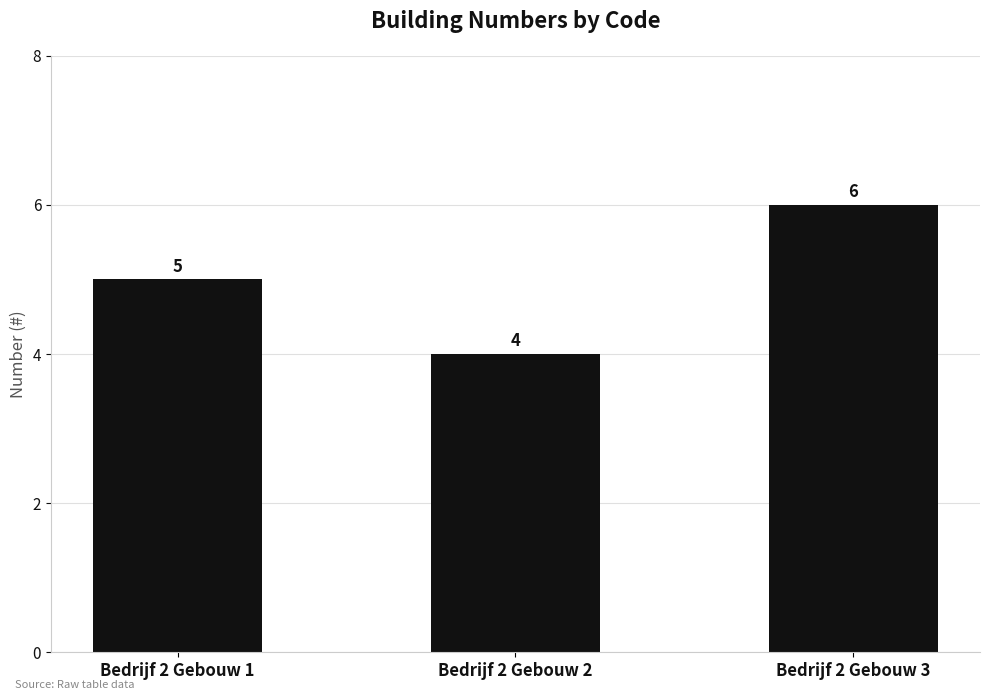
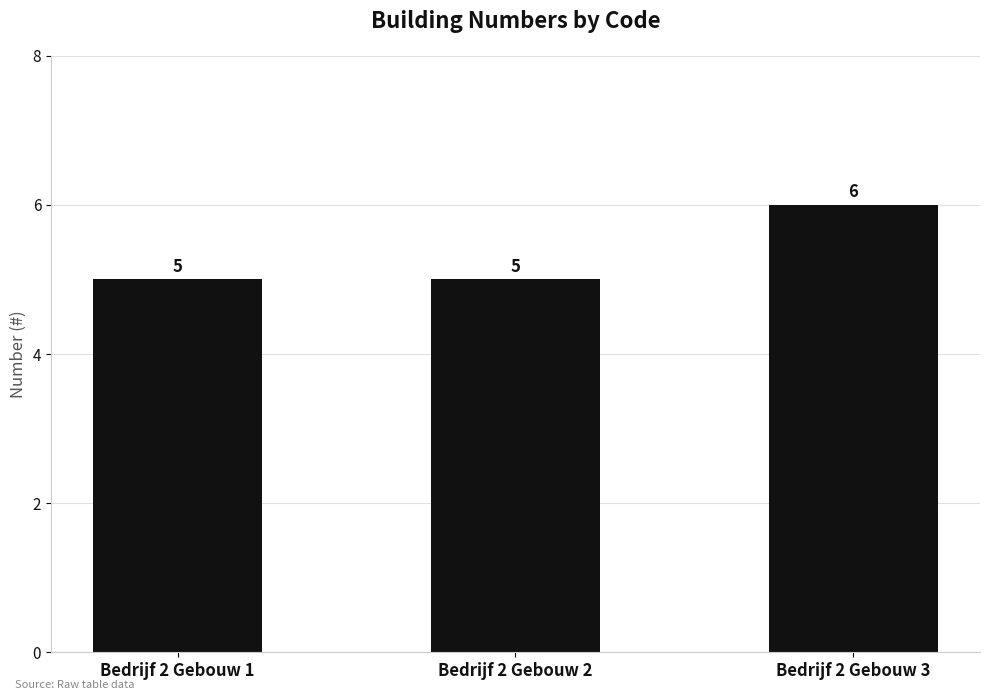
  {
    "Bedrijf 2 Gebouw 1": 5,
-   "Bedrijf 2 Gebouw 2": 4,
+   "Bedrijf 2 Gebouw 2": 5,
    "Bedrijf 2 Gebouw 3": 6
  }
